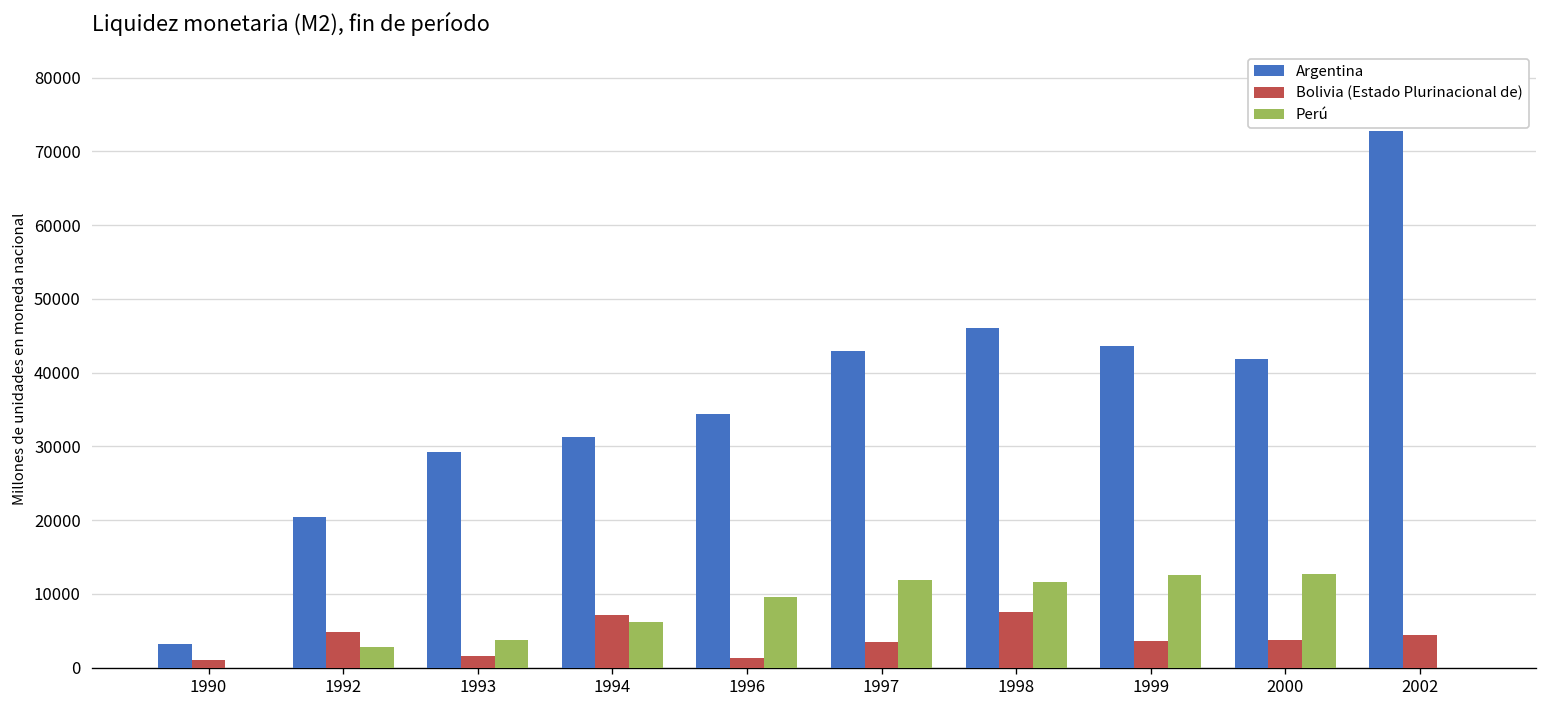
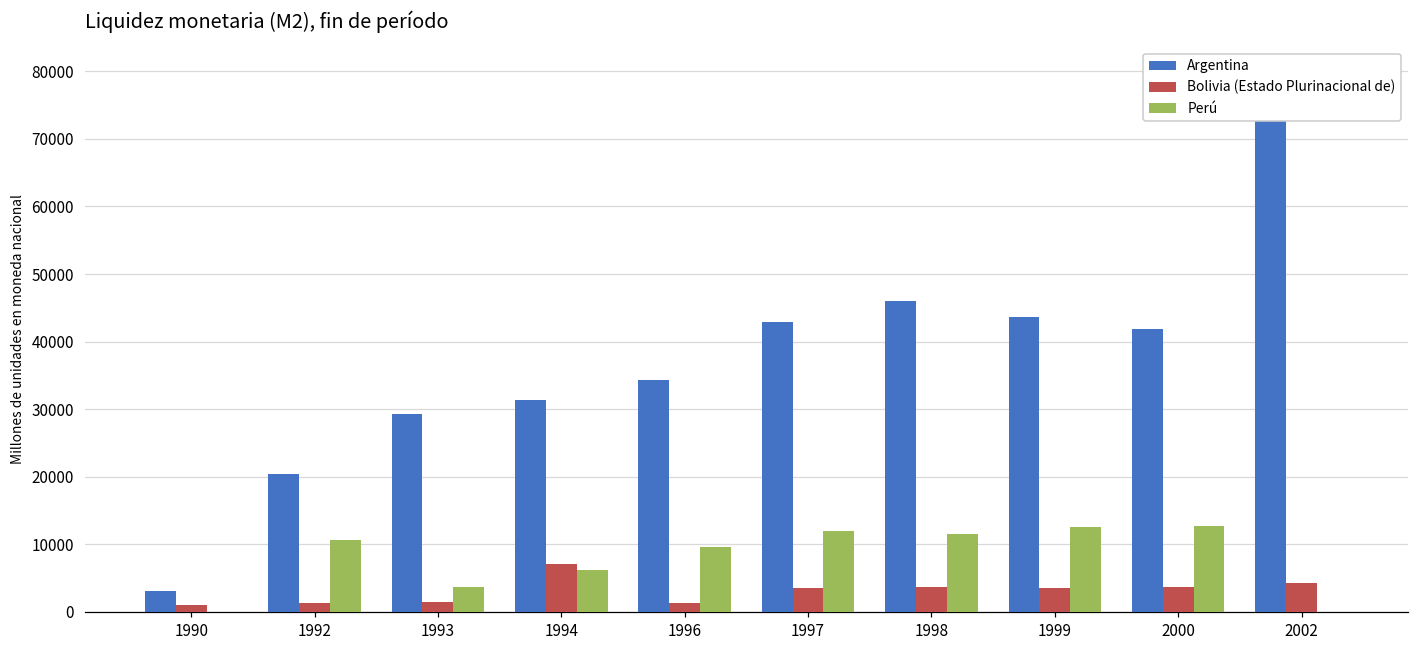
  {
    "Argentina": {
      "1990": 3000,
      "1992": 20000,
      "1993": 29000,
      "1994": 31000,
      "1996": 34000,
      "1997": 43000,
      "1998": 46000,
      "1999": 44000,
      "2000": 42000
    },
    "Bolivia (Estado Plurinacional de)": {
      "1990": 1000,
-     "1992": 5000,
+     "1992": 1000,
      "1993": 2000,
      "1994": 7000,
      "1996": 1000,
      "1997": 3000,
-     "1998": 7000,
+     "1998": 4000,
      "1999": 4000,
      "2000": 4000,
      "2002": 4000
    },
    "Perú": {
      "1990": 0,
-     "1992": 3000,
+     "1992": 11000,
      "1993": 4000,
      "1994": 6000,
      "1996": 10000,
      "1997": 12000,
      "1998": 12000,
      "1999": 13000,
      "2000": 13000,
      "2002": 0
    }
  }
